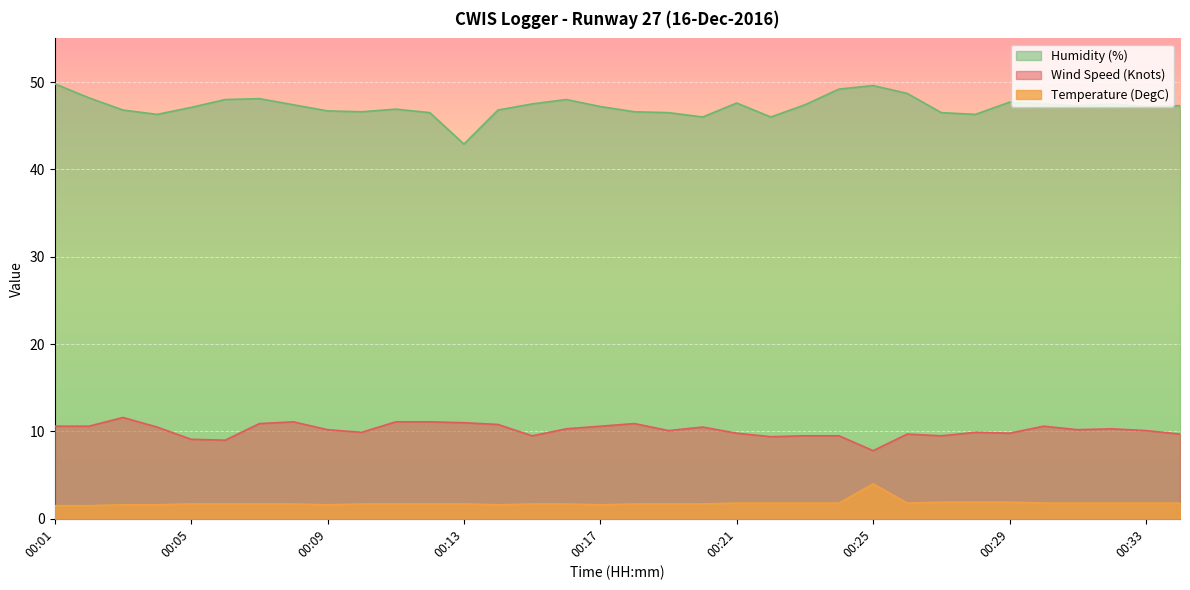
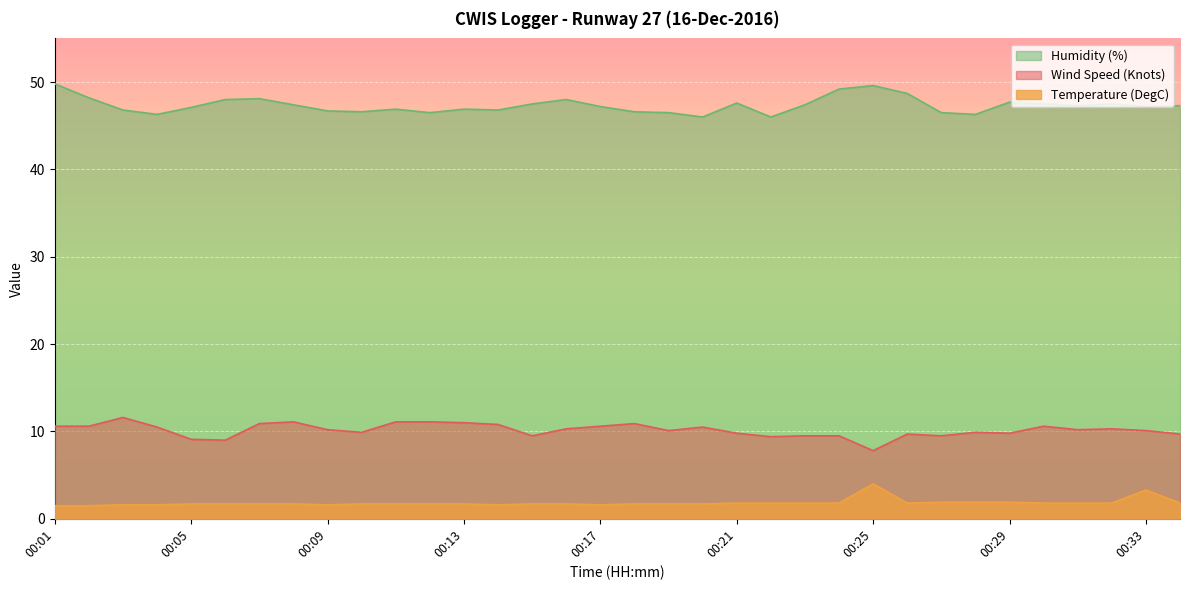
  {
    "Humidity (%)": {
      "00:01": 50,
      "00:05": 47,
      "00:09": 47,
-     "00:13": 43,
+     "00:13": 47,
      "00:17": 47,
      "00:21": 48,
      "00:25": 50,
      "00:29": 48
    },
    "Wind Speed (Knots)": {
      "00:01": 11,
      "00:05": 9,
      "00:09": 10,
      "00:13": 11,
      "00:17": 11,
      "00:21": 10,
      "00:25": 8,
      "00:29": 10,
      "00:33": 10
    },
    "Temperature (DegC)": {
      "00:01": 2,
      "00:05": 2,
      "00:09": 2,
      "00:13": 2,
      "00:17": 2,
      "00:21": 2,
      "00:25": 4,
      "00:29": 2,
-     "00:33": 2
+     "00:33": 3
    }
  }
